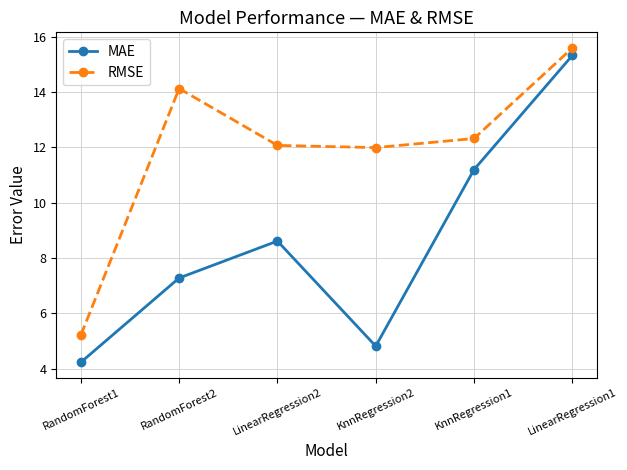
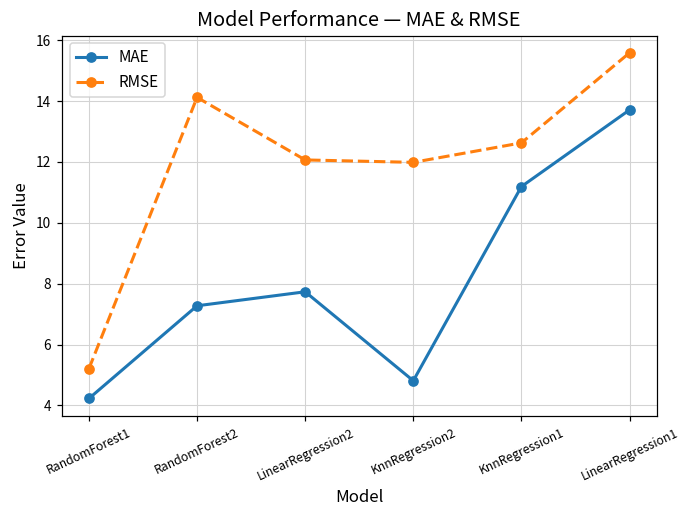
  {
    "MAE": {
      "RandomForest1": 4.2,
      "RandomForest2": 7.3,
-     "LinearRegression2": 8.6,
+     "LinearRegression2": 7.7,
      "KnnRegression2": 4.8,
      "KnnRegression1": 11.2,
-     "LinearRegression1": 15.3
+     "LinearRegression1": 13.7
    },
    "RMSE": {
      "RandomForest1": 5.2,
      "RandomForest2": 14.1,
      "LinearRegression2": 12.1,
      "KnnRegression2": 12.0,
-     "KnnRegression1": 12.3,
+     "KnnRegression1": 12.6,
      "LinearRegression1": 15.6
    }
  }
